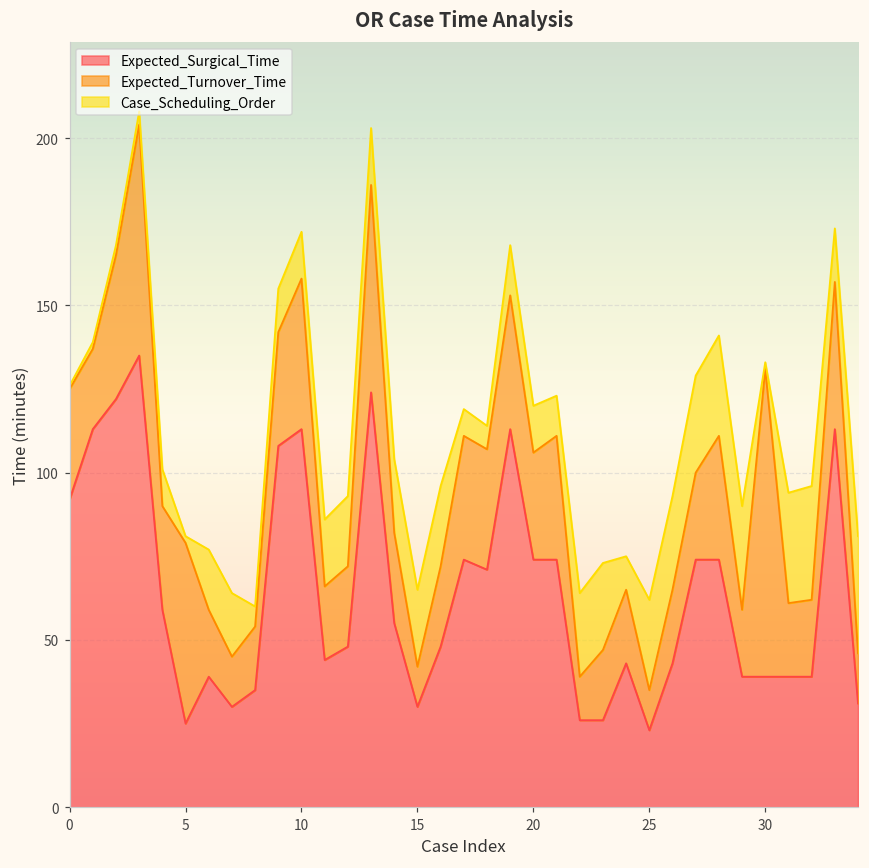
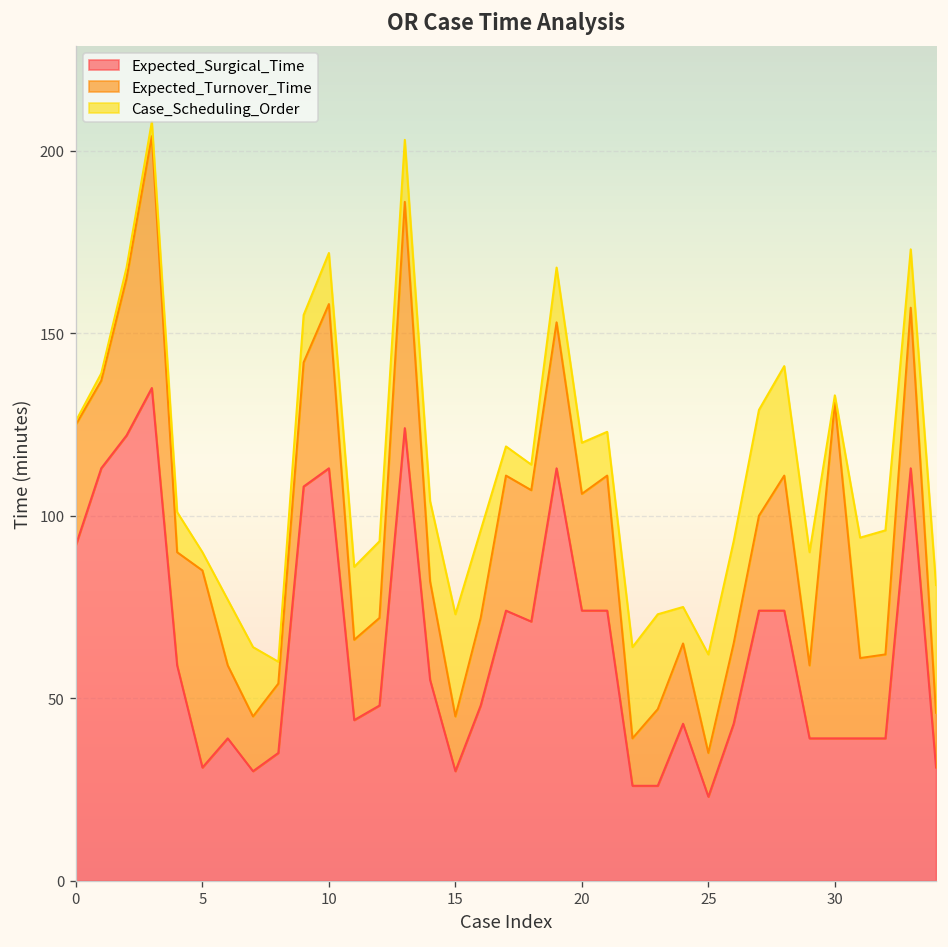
  {
    "Expected_Surgical_Time": {
      "0": 92,
-     "5": 25,
+     "5": 31,
      "10": 113,
      "15": 30,
      "20": 74,
      "25": 23,
      "30": 39
    },
    "Expected_Turnover_Time": {
      "0": 33,
      "5": 54,
      "10": 45,
-     "15": 12,
+     "15": 15,
      "20": 32,
      "25": 12,
      "30": 92
    },
    "Case_Scheduling_Order": {
      "0": 1,
-     "5": 2,
+     "5": 5,
      "10": 14,
-     "15": 23,
+     "15": 28,
      "20": 14,
      "25": 27,
      "30": 2
    }
  }
